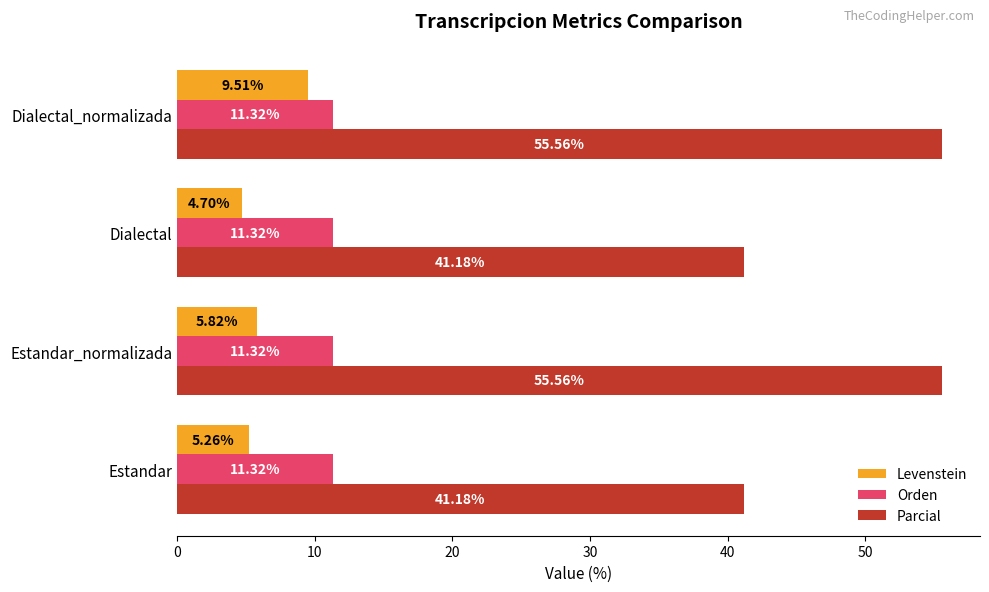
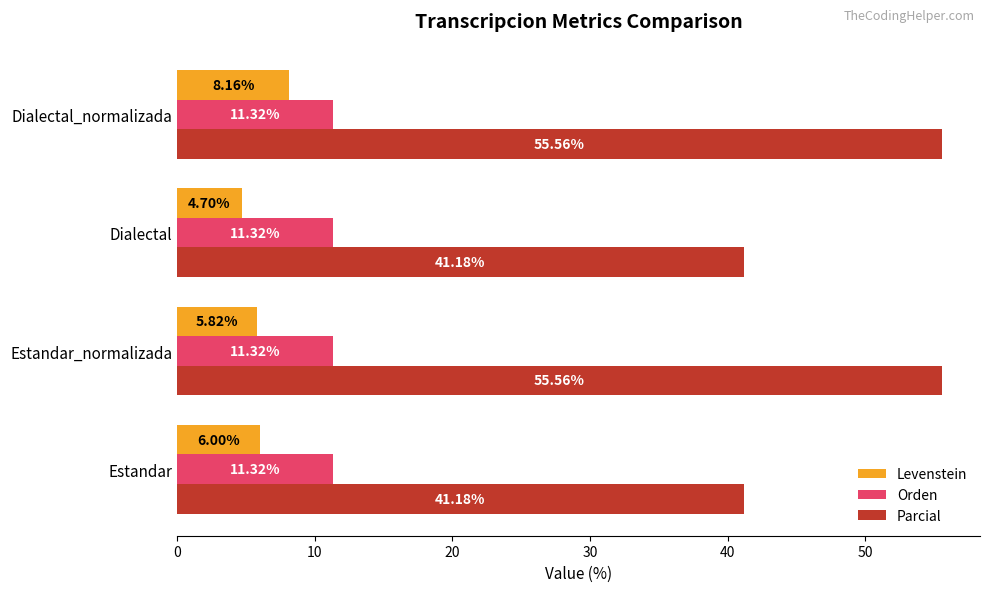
  {
    "Levenstein": {
-     "Dialectal_normalizada": "9.51%",
+     "Dialectal_normalizada": "8.16%",
      "Dialectal": "4.70%",
      "Estandar_normalizada": "5.82%",
-     "Estandar": "5.26%"
+     "Estandar": "6.00%"
    },
    "Orden": {
      "Dialectal_normalizada": "11.32%",
      "Dialectal": "11.32%",
      "Estandar_normalizada": "11.32%",
      "Estandar": "11.32%"
    },
    "Parcial": {
      "Dialectal_normalizada": "55.56%",
      "Dialectal": "41.18%",
      "Estandar_normalizada": "55.56%",
      "Estandar": "41.18%"
    }
  }
